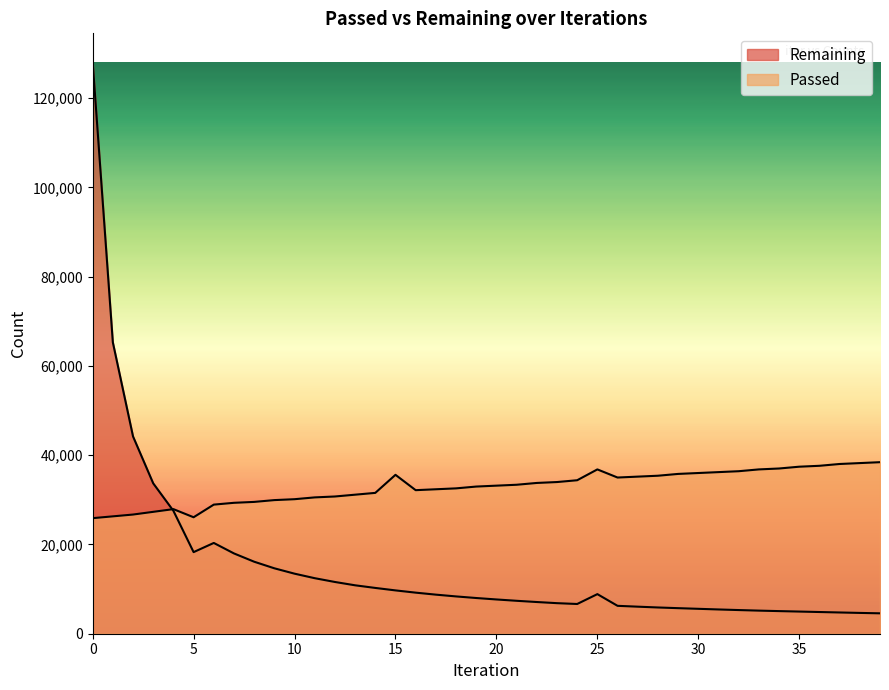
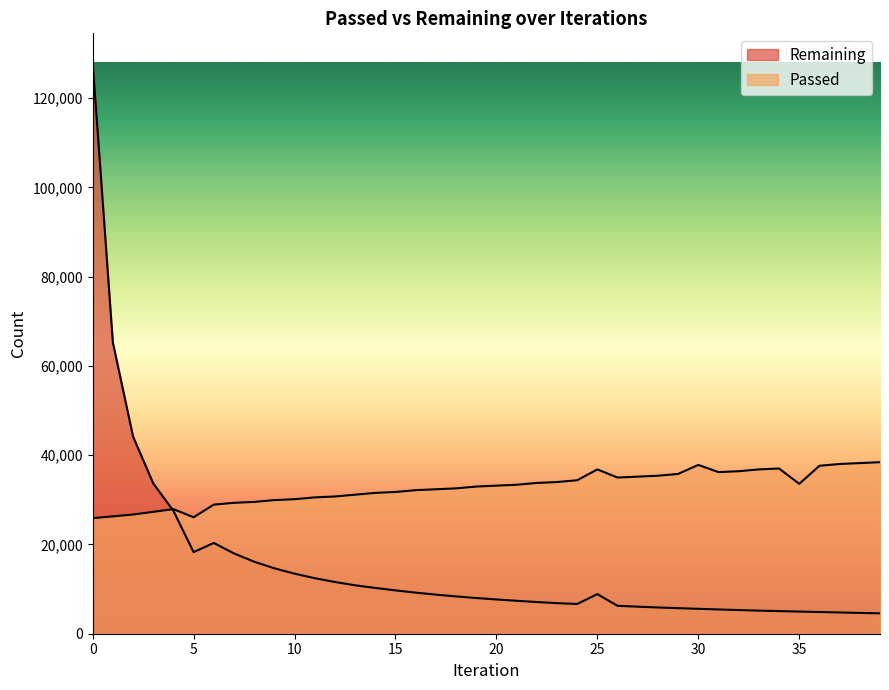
  {
    "Remaining": {
      "0": "128,000",
      "5": "18,000",
      "10": "13,000",
      "15": "10,000",
      "20": "8,000",
      "25": "9,000",
      "30": "6,000",
      "35": "5,000"
    },
    "Passed": {
      "0": "26,000",
      "5": "26,000",
      "10": "30,000",
-     "15": "36,000",
+     "15": "32,000",
      "20": "33,000",
      "25": "37,000",
-     "30": "36,000",
-     "35": "37,000"
+     "30": "38,000",
+     "35": "34,000"
    }
  }
